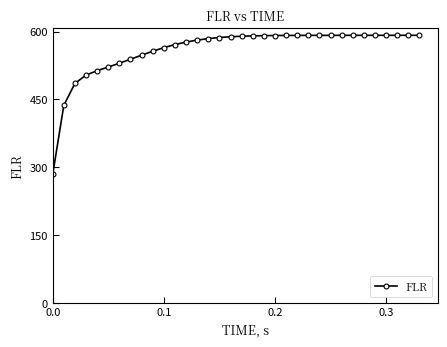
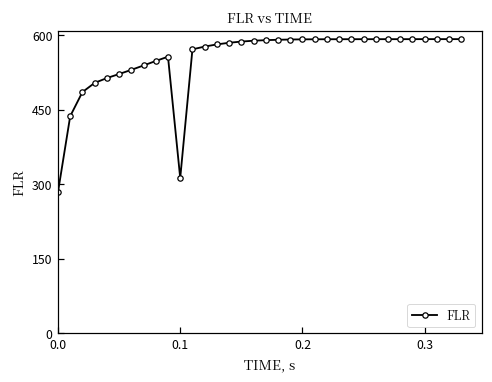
  {
    "0.0": 280,
-   "0.1": 560,
+   "0.1": 310,
    "0.2": 590,
    "0.3": 590
  }
